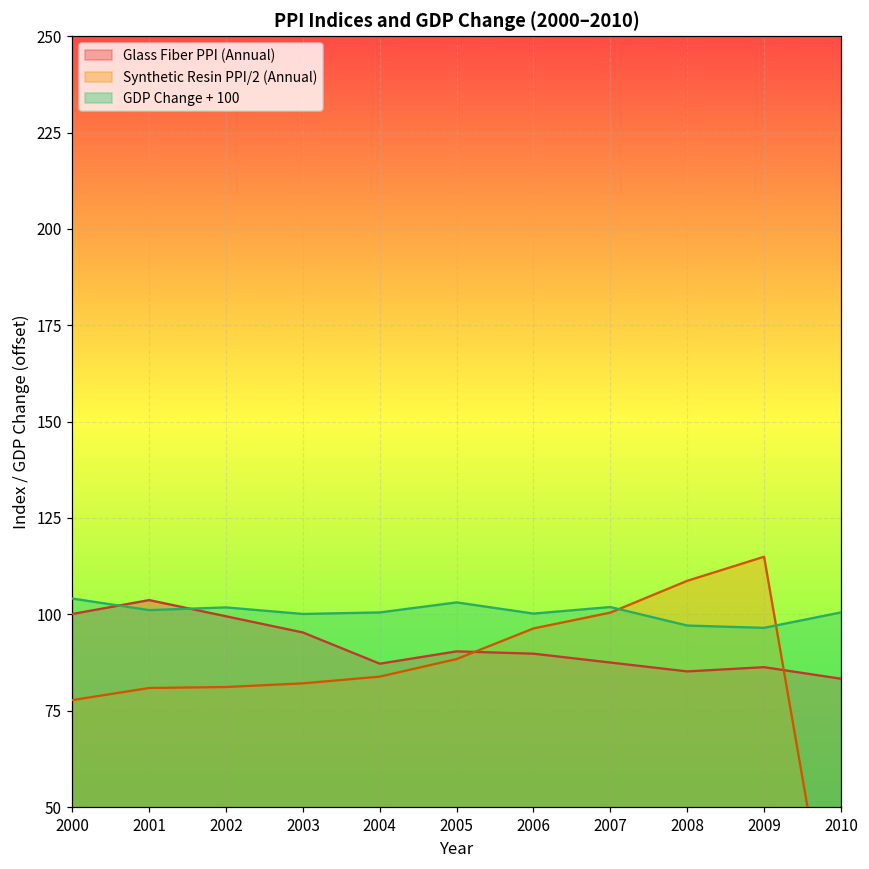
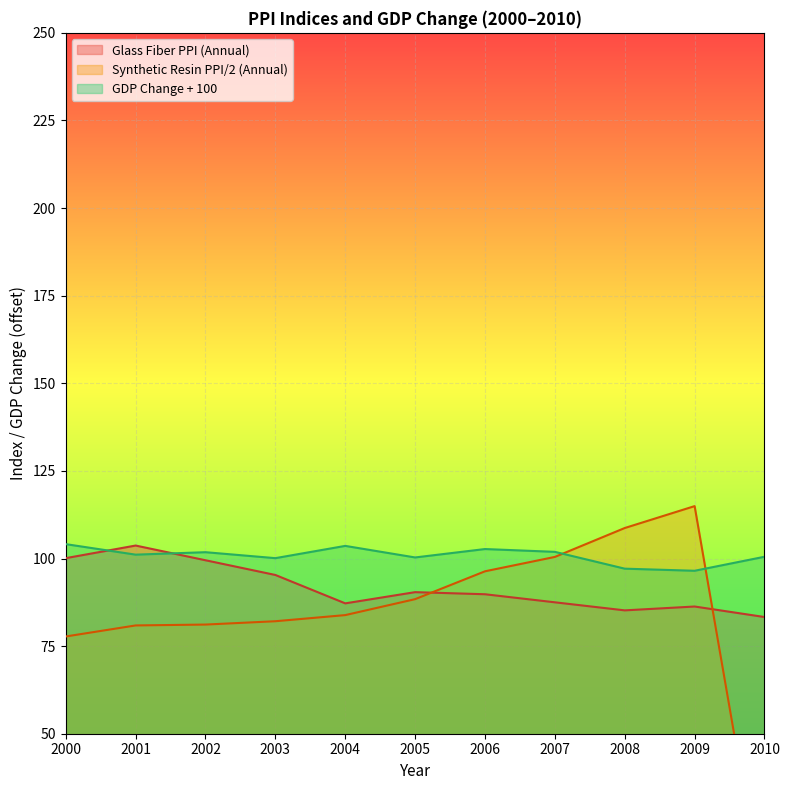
  {
    "GDP Change + 100": {
      "2000": 104,
      "2001": 101,
      "2002": 102,
      "2003": 100,
-     "2004": 101,
-     "2005": 103,
-     "2006": 100,
+     "2004": 104,
+     "2005": 100,
+     "2006": 103,
      "2007": 102,
      "2008": 97,
      "2009": 97,
      "2010": 101
    }
  }
